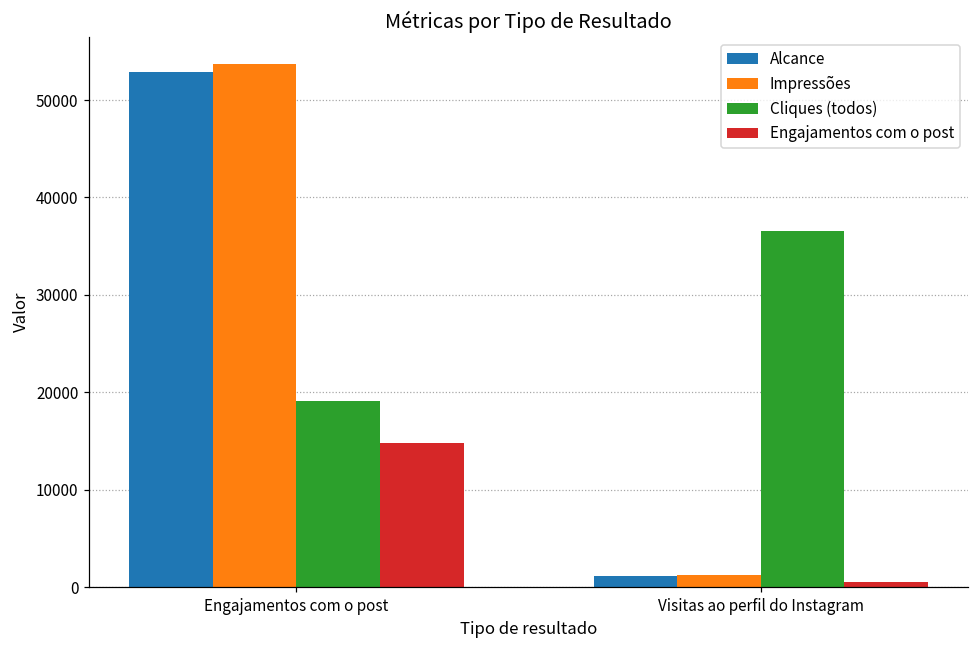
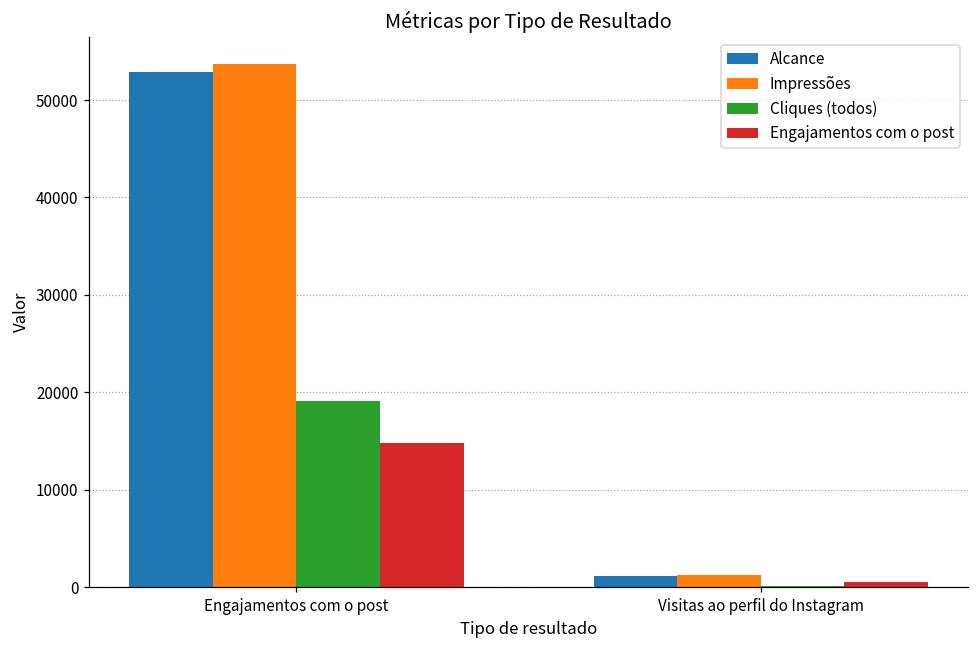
  {
    "Alcance": {
      "Engajamentos com o post": 53000,
      "Visitas ao perfil do Instagram": 1000
    },
    "Impressões": {
      "Engajamentos com o post": 54000,
      "Visitas ao perfil do Instagram": 1000
    },
    "Cliques (todos)": {
      "Engajamentos com o post": 19000,
-     "Visitas ao perfil do Instagram": 37000
+     "Visitas ao perfil do Instagram": 0
    },
    "Engajamentos com o post": {
      "Engajamentos com o post": 15000,
      "Visitas ao perfil do Instagram": 1000
    }
  }
